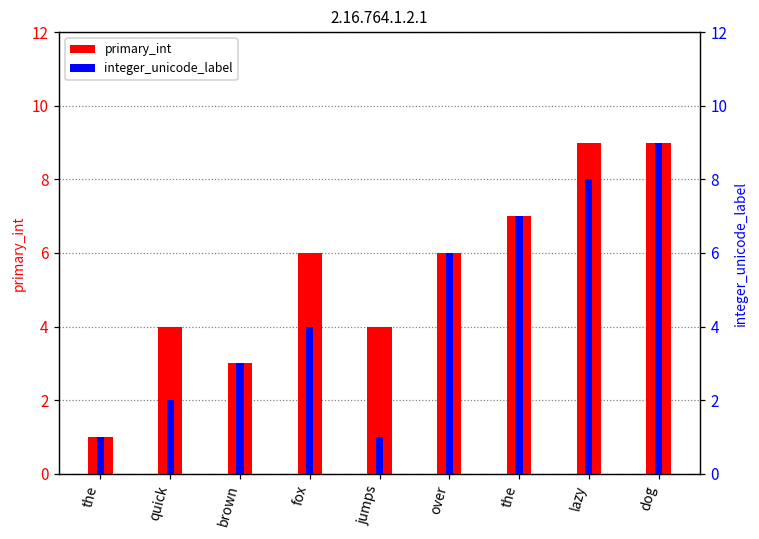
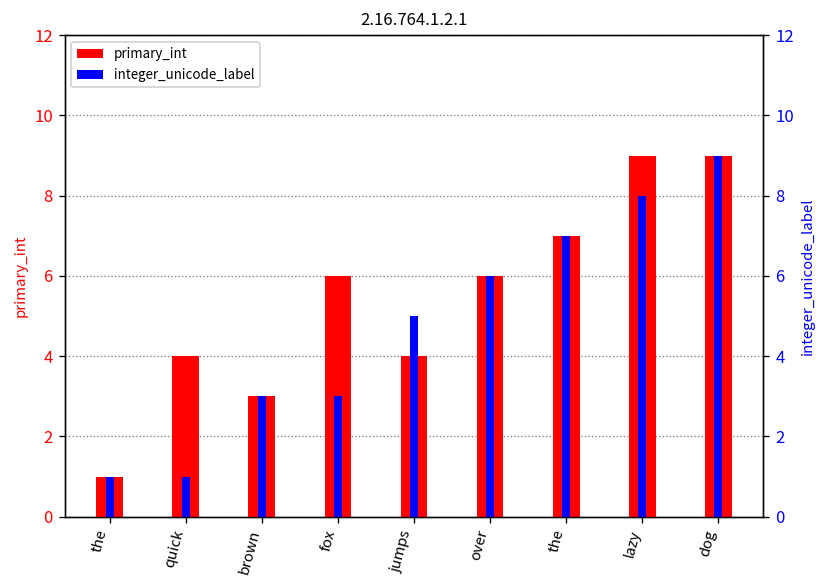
  {
    "primary_int": {
      "quick": 4,
      "brown": 3,
      "fox": 6,
      "over": 6,
      "lazy": 9,
      "dog": 9
    },
    "integer_unicode_label": {
-     "quick": 2,
+     "quick": 1,
      "brown": 3,
-     "fox": 4,
-     "jumps": 1,
+     "fox": 3,
+     "jumps": 5,
      "over": 6,
      "dog": 9
    }
  }
